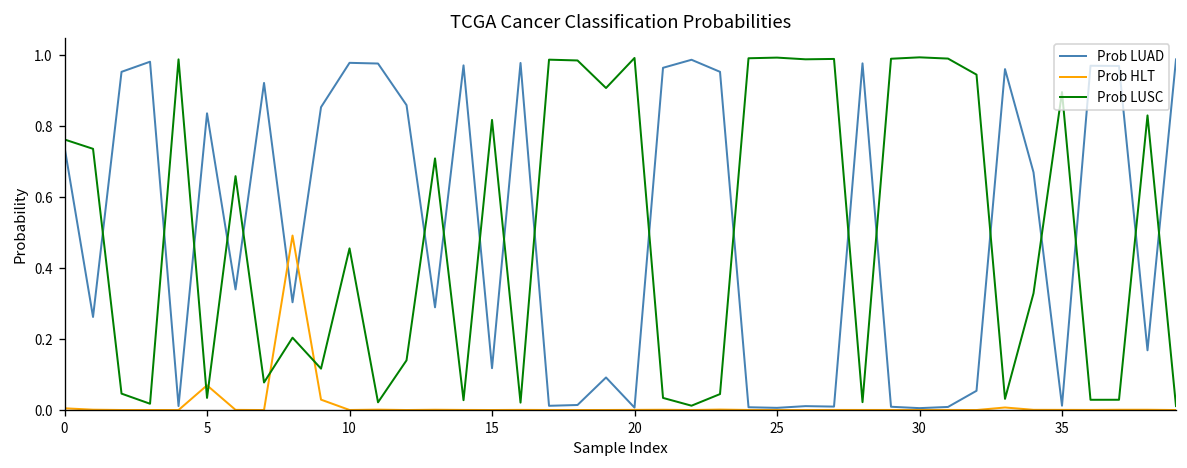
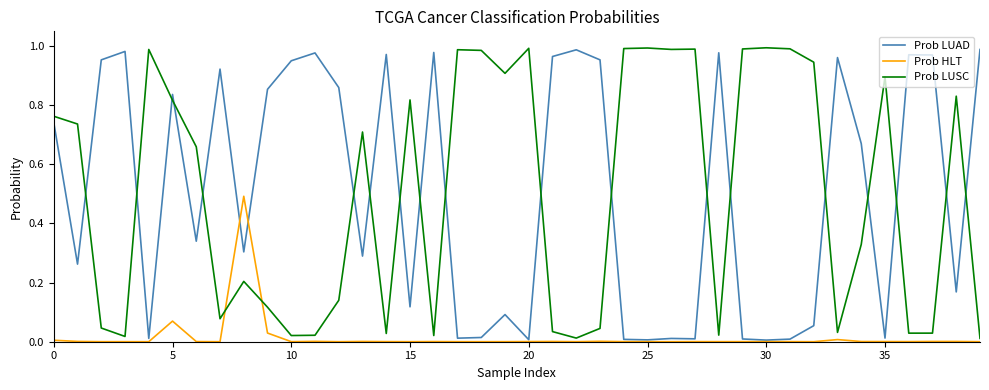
  {
    "Prob LUAD": {
      "0": 0.74,
      "5": 0.84,
-     "10": 0.98,
+     "10": 0.95,
      "15": 0.12,
      "35": 0.01
    },
    "Prob HLT": {
      "0": 0.00,
      "5": 0.07,
      "10": 0.00,
      "15": 0.00,
      "35": 0.00
    },
    "Prob LUSC": {
      "0": 0.76,
-     "5": 0.03,
-     "10": 0.46,
+     "5": 0.82,
+     "10": 0.02,
      "15": 0.82,
      "20": 0.99,
      "25": 0.99,
      "30": 0.99
    }
  }
